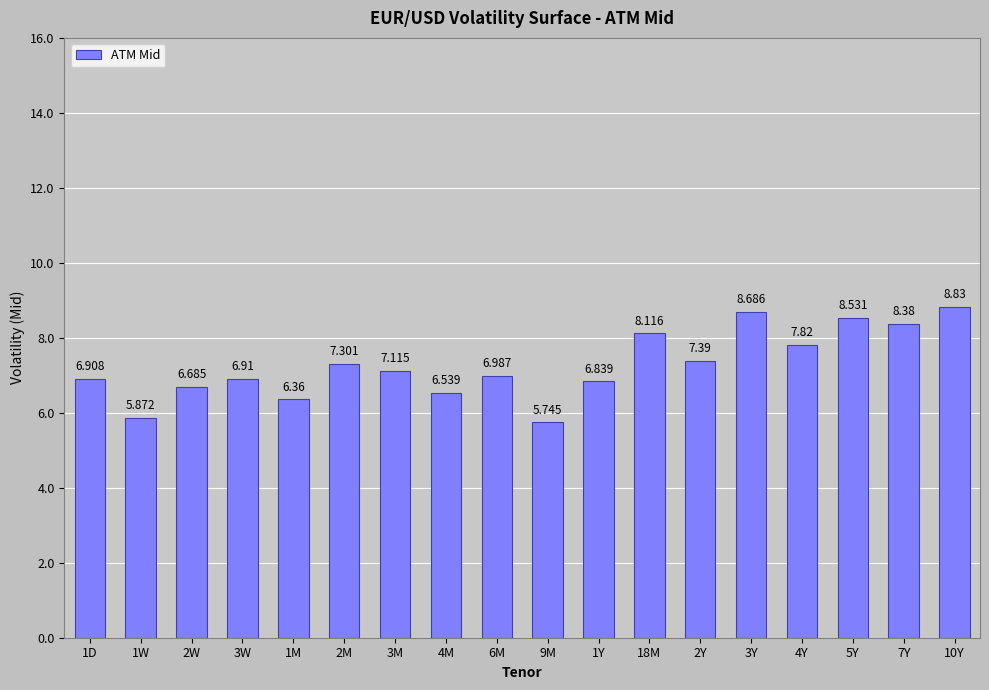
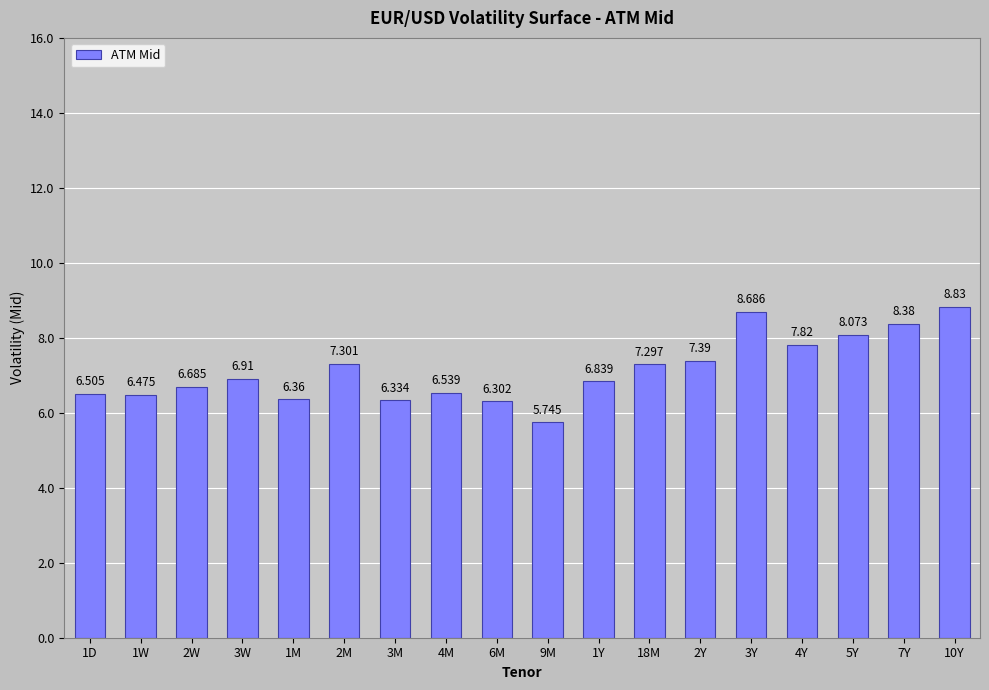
  {
-   "1D": 6.908,
-   "1W": 5.872,
+   "1D": 6.505,
+   "1W": 6.475,
    "2W": 6.685,
    "3W": 6.91,
    "1M": 6.36,
    "2M": 7.301,
-   "3M": 7.115,
+   "3M": 6.334,
    "4M": 6.539,
-   "6M": 6.987,
+   "6M": 6.302,
    "9M": 5.745,
    "1Y": 6.839,
-   "18M": 8.116,
+   "18M": 7.297,
    "2Y": 7.39,
    "3Y": 8.686,
    "4Y": 7.82,
-   "5Y": 8.531,
+   "5Y": 8.073,
    "7Y": 8.38,
    "10Y": 8.83
  }
